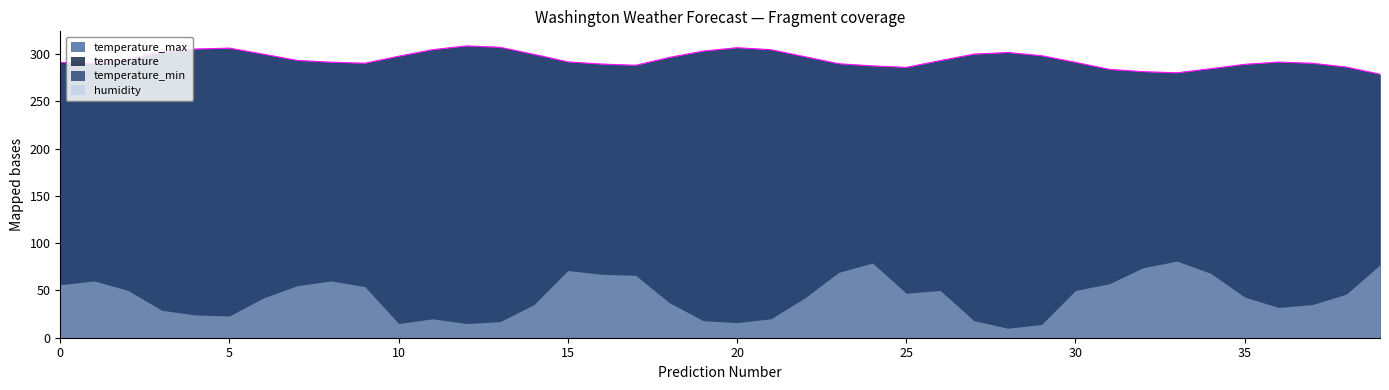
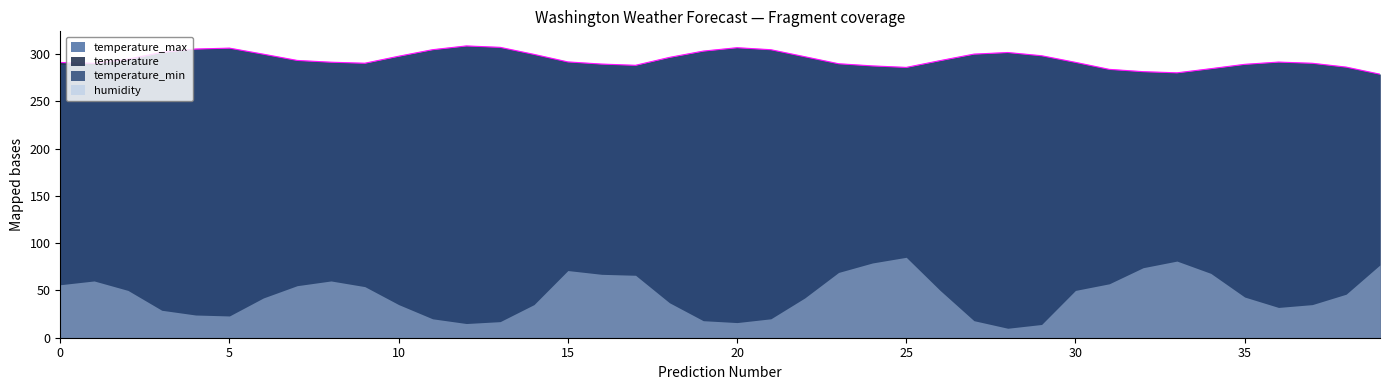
  {
    "humidity": {
      "0": 60,
      "5": 20,
-     "10": 20,
+     "10": 40,
      "15": 70,
      "20": 20,
-     "25": 50,
+     "25": 90,
      "30": 50,
      "35": 40
    }
  }
